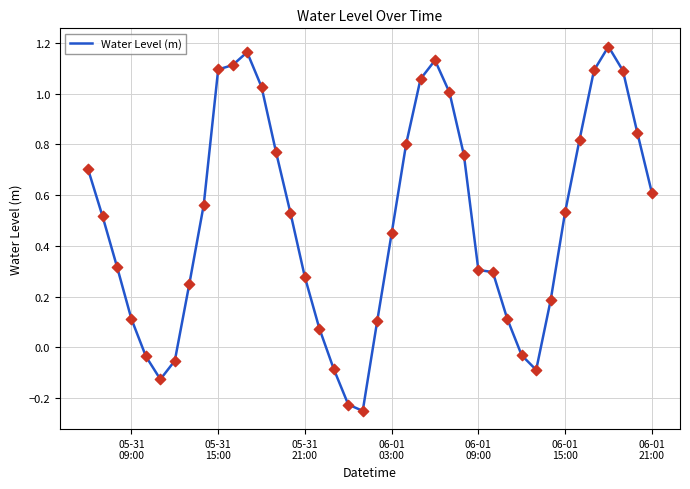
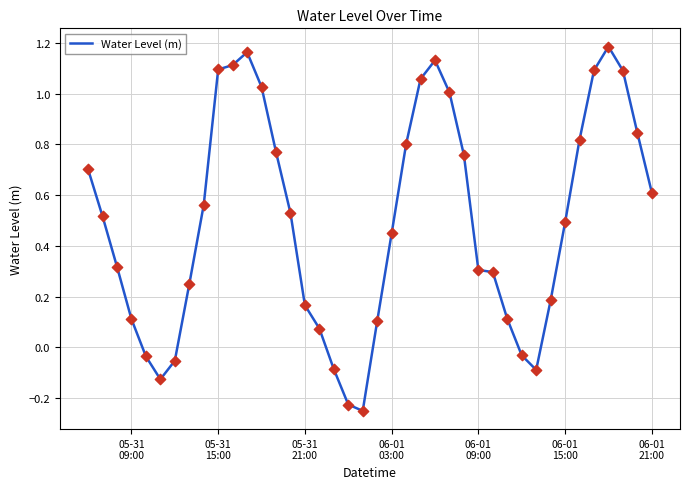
  {
    "05-31 09:00": 0.11,
    "05-31 15:00": 1.10,
-   "05-31 21:00": 0.28,
+   "05-31 21:00": 0.17,
    "06-01 03:00": 0.45,
    "06-01 09:00": 0.30,
-   "06-01 15:00": 0.53,
+   "06-01 15:00": 0.49,
    "06-01 21:00": 0.61
  }
